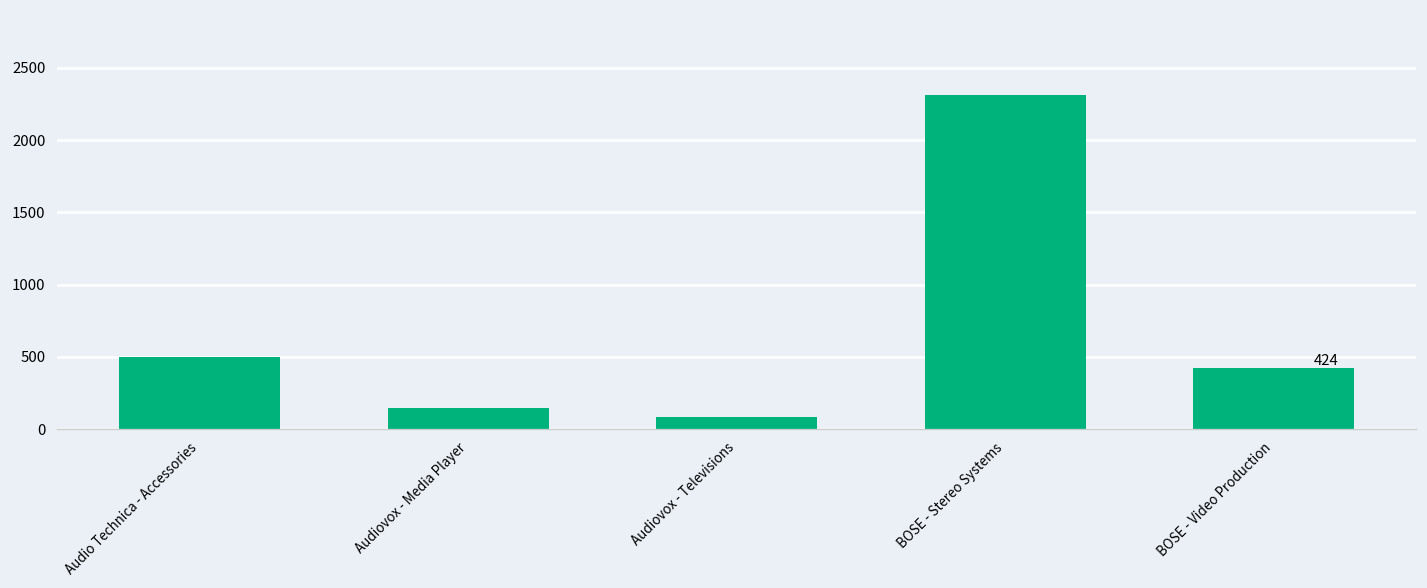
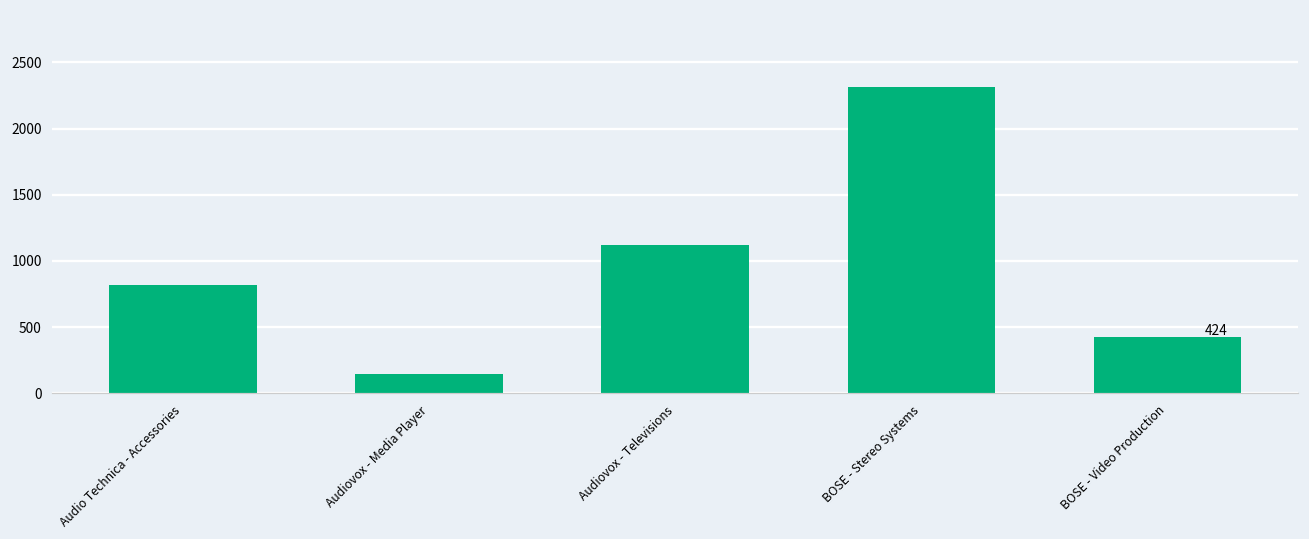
  {
-   "Audio Technica - Accessories": 500,
+   "Audio Technica - Accessories": 810,
    "Audiovox - Media Player": 140,
-   "Audiovox - Televisions": 90,
+   "Audiovox - Televisions": 1120,
    "BOSE - Stereo Systems": 2310,
    "BOSE - Video Production": 420
  }
